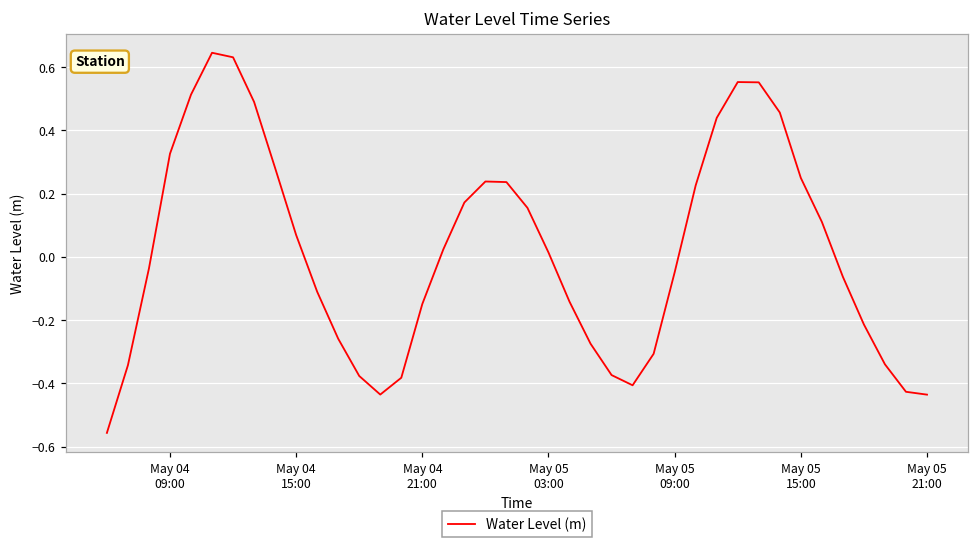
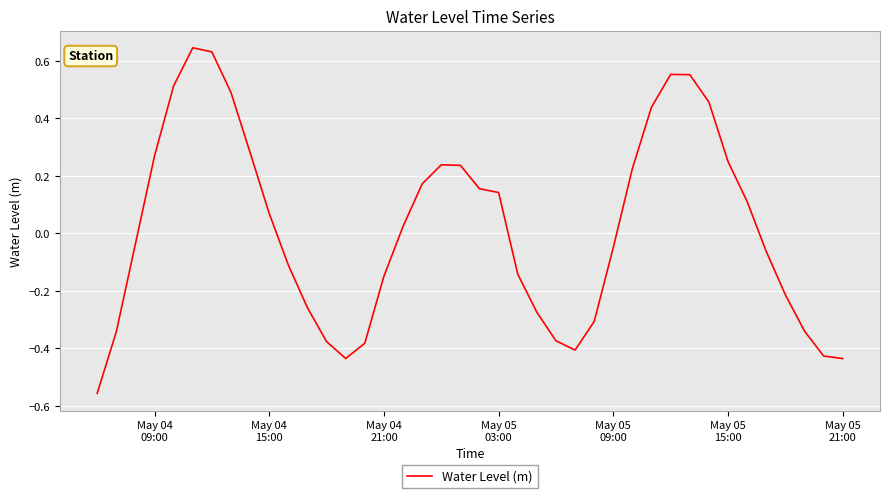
  {
-   "May 04 09:00": 0.33,
+   "May 04 09:00": 0.27,
    "May 04 15:00": 0.07,
    "May 04 21:00": -0.15,
-   "May 05 03:00": 0.01,
+   "May 05 03:00": 0.14,
    "May 05 09:00": -0.05,
    "May 05 15:00": 0.25,
    "May 05 21:00": -0.44
  }
